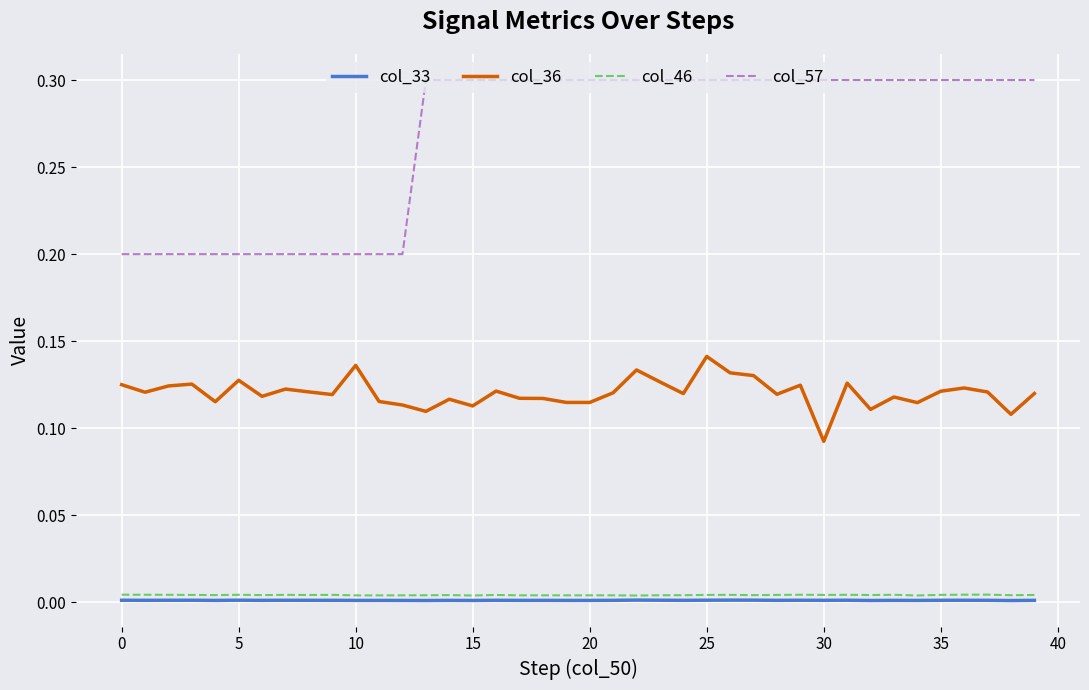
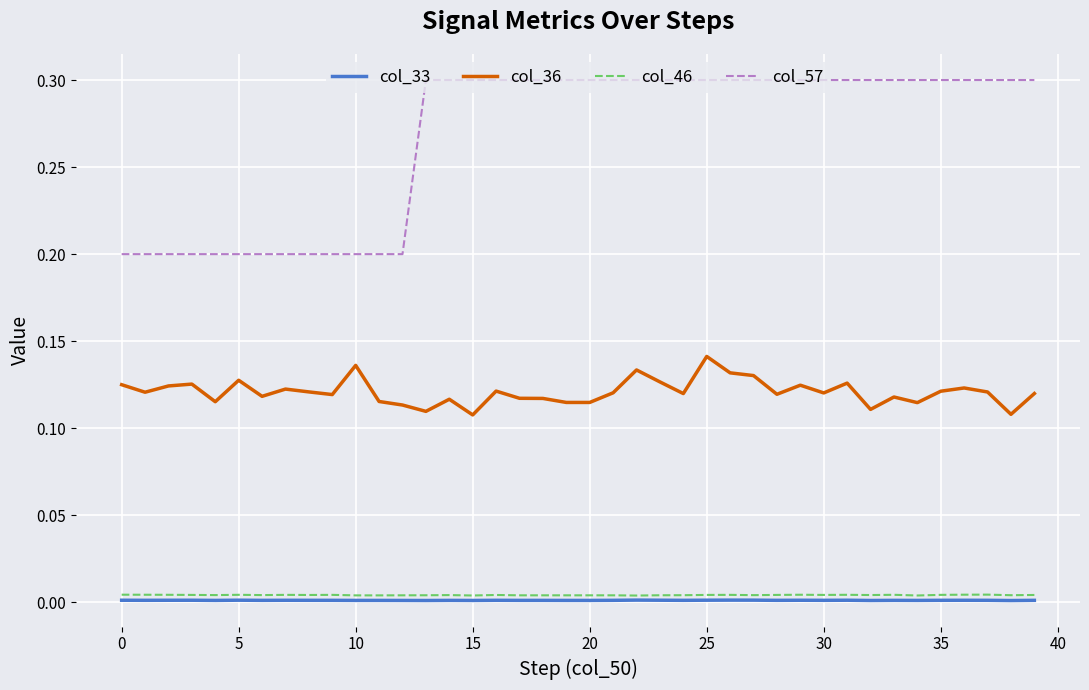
  {
    "col_33": {
      "0": 0.001,
      "5": 0.001,
      "10": 0.001,
      "15": 0.001,
      "20": 0.001,
      "25": 0.001,
      "30": 0.001,
      "35": 0.001
    },
    "col_36": {
      "0": 0.125,
      "5": 0.128,
      "10": 0.136,
-     "15": 0.113,
+     "15": 0.108,
      "20": 0.115,
      "25": 0.141,
-     "30": 0.092,
+     "30": 0.120,
      "35": 0.121
    },
    "col_46": {
      "0": 0.004,
      "5": 0.004,
      "10": 0.004,
      "15": 0.004,
      "20": 0.004,
      "25": 0.004,
      "30": 0.004,
      "35": 0.004
    },
    "col_57": {
      "0": 0.200,
      "5": 0.200,
      "10": 0.200,
      "35": 0.300
    }
  }
